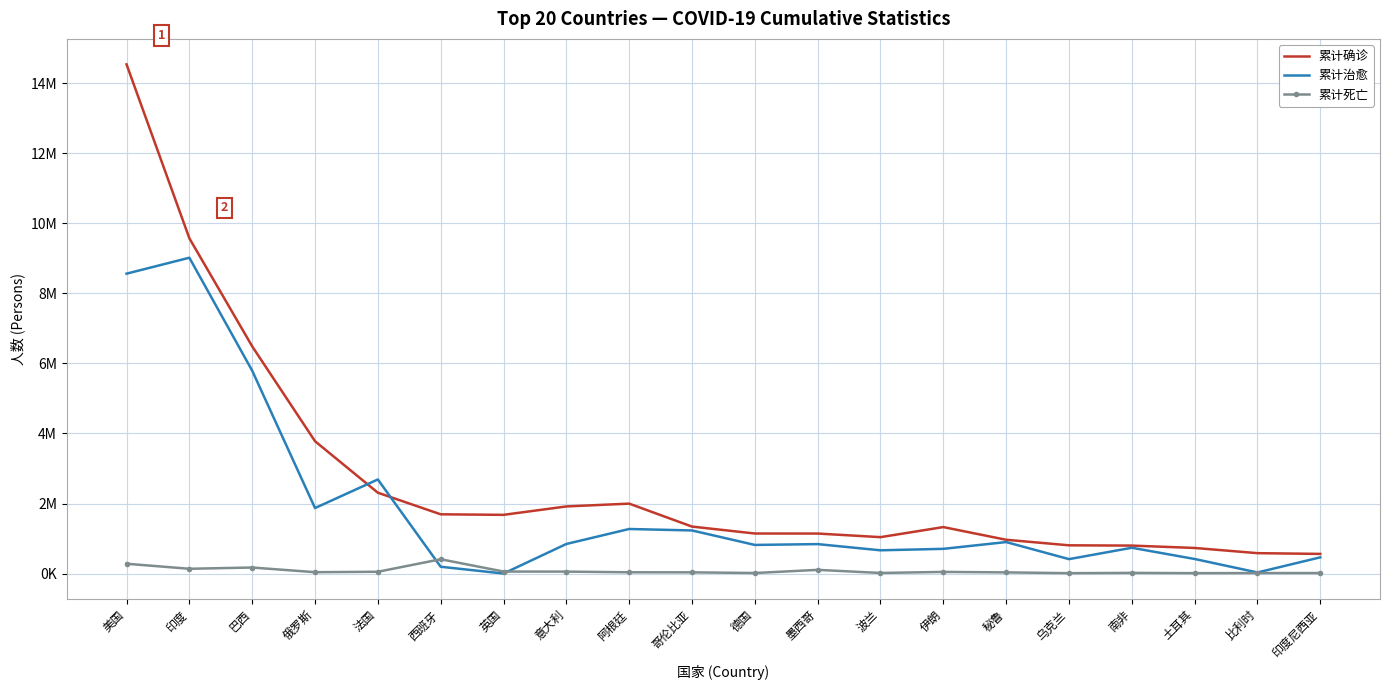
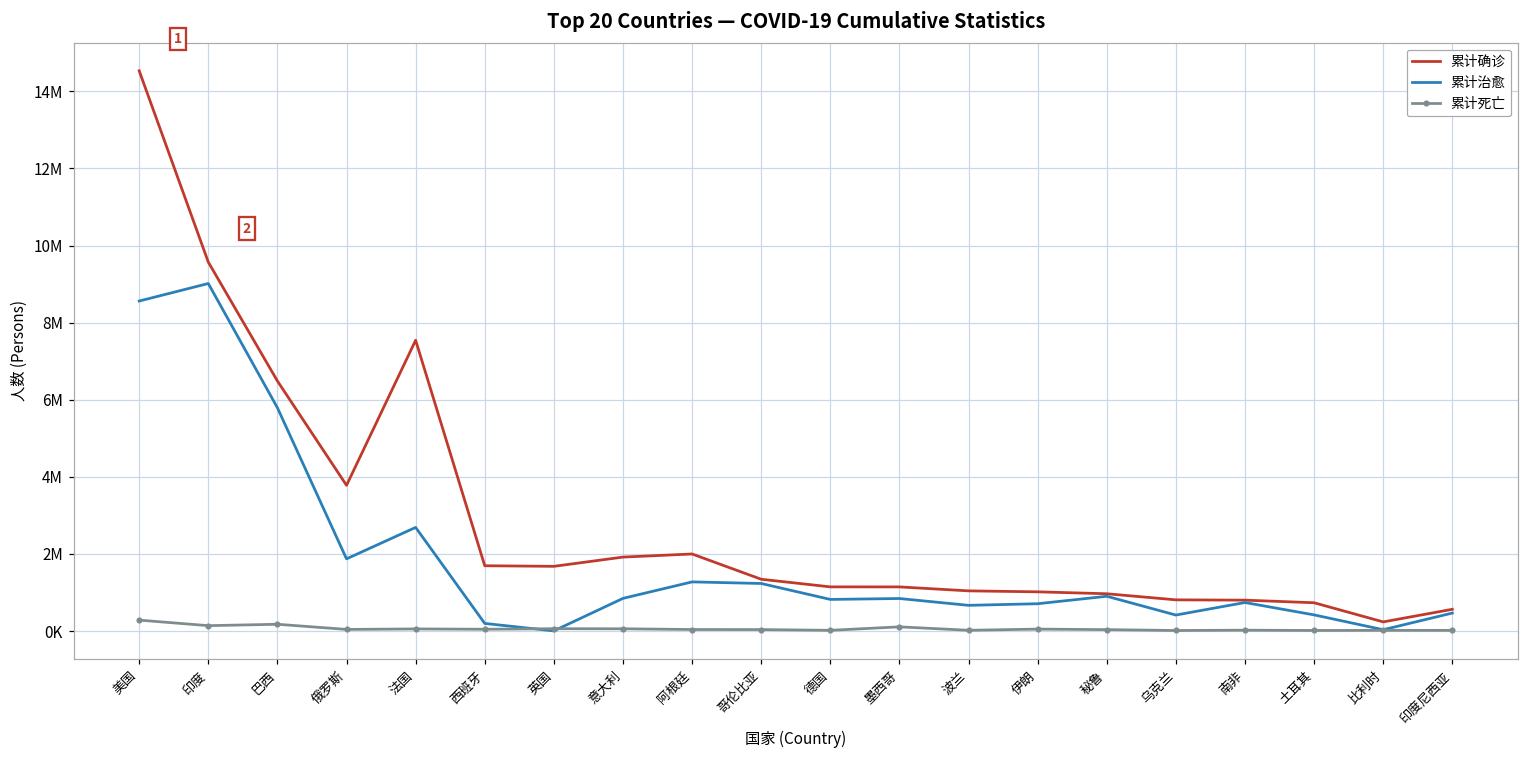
  {
    "累计确诊": {
      "美国": 14500000,
      "印度": 9600000,
      "巴西": 6500000,
      "俄罗斯": 3800000,
-     "法国": 2300000,
+     "法国": 7500000,
      "西班牙": 1700000,
      "英国": 1700000,
      "意大利": 1900000,
      "阿根廷": 2000000,
      "哥伦比亚": 1300000,
      "德国": 1100000,
      "墨西哥": 1100000,
      "波兰": 1000000,
-     "伊朗": 1300000,
+     "伊朗": 1000000,
      "乌克兰": 800000,
      "土耳其": 700000,
-     "比利时": 600000,
+     "比利时": 200000,
      "印度尼西亚": 600000
    },
    "累计治愈": {
      "美国": 8600000,
      "印度": 9000000,
      "巴西": 5800000,
      "俄罗斯": 1900000,
      "法国": 2700000,
      "西班牙": 200000,
      "意大利": 800000,
      "阿根廷": 1300000,
      "哥伦比亚": 1200000,
      "德国": 800000,
      "墨西哥": 800000,
      "波兰": 700000,
      "伊朗": 700000,
      "乌克兰": 400000,
      "土耳其": 400000,
      "印度尼西亚": 500000
    },
    "累计死亡": {
      "美国": 300000,
      "印度": 100000,
      "巴西": 200000,
      "俄罗斯": 0,
      "法国": 100000,
-     "西班牙": 400000,
+     "西班牙": 0,
      "意大利": 100000,
      "阿根廷": 0,
      "哥伦比亚": 0,
      "德国": 0,
      "墨西哥": 100000,
      "波兰": 0,
      "伊朗": 0,
      "秘鲁": 0,
      "乌克兰": 0,
      "南非": 0,
      "土耳其": 0,
      "印度尼西亚": 0
    }
  }
